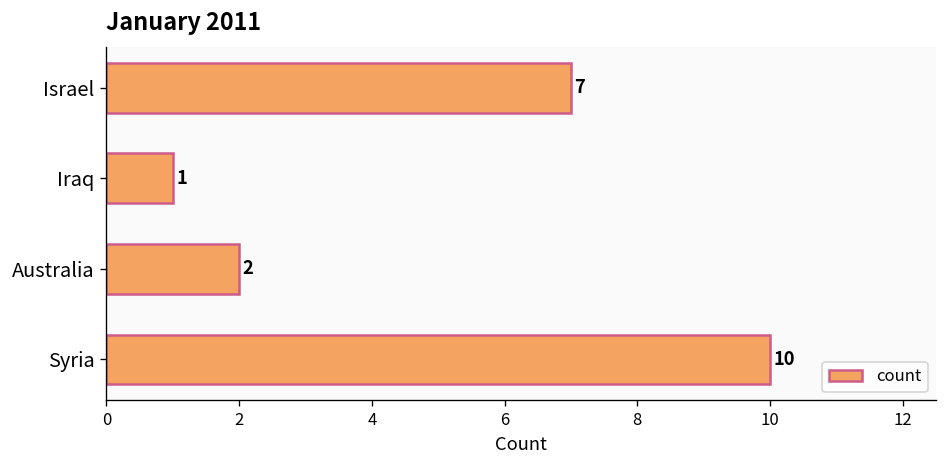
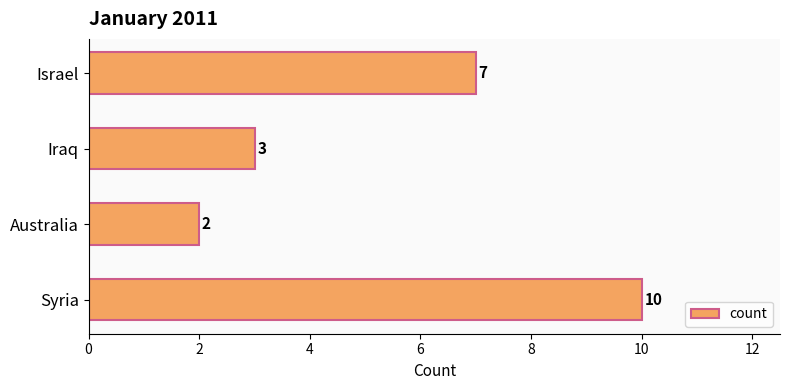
  {
    "Israel": 7,
-   "Iraq": 1,
+   "Iraq": 3,
    "Australia": 2,
    "Syria": 10
  }
